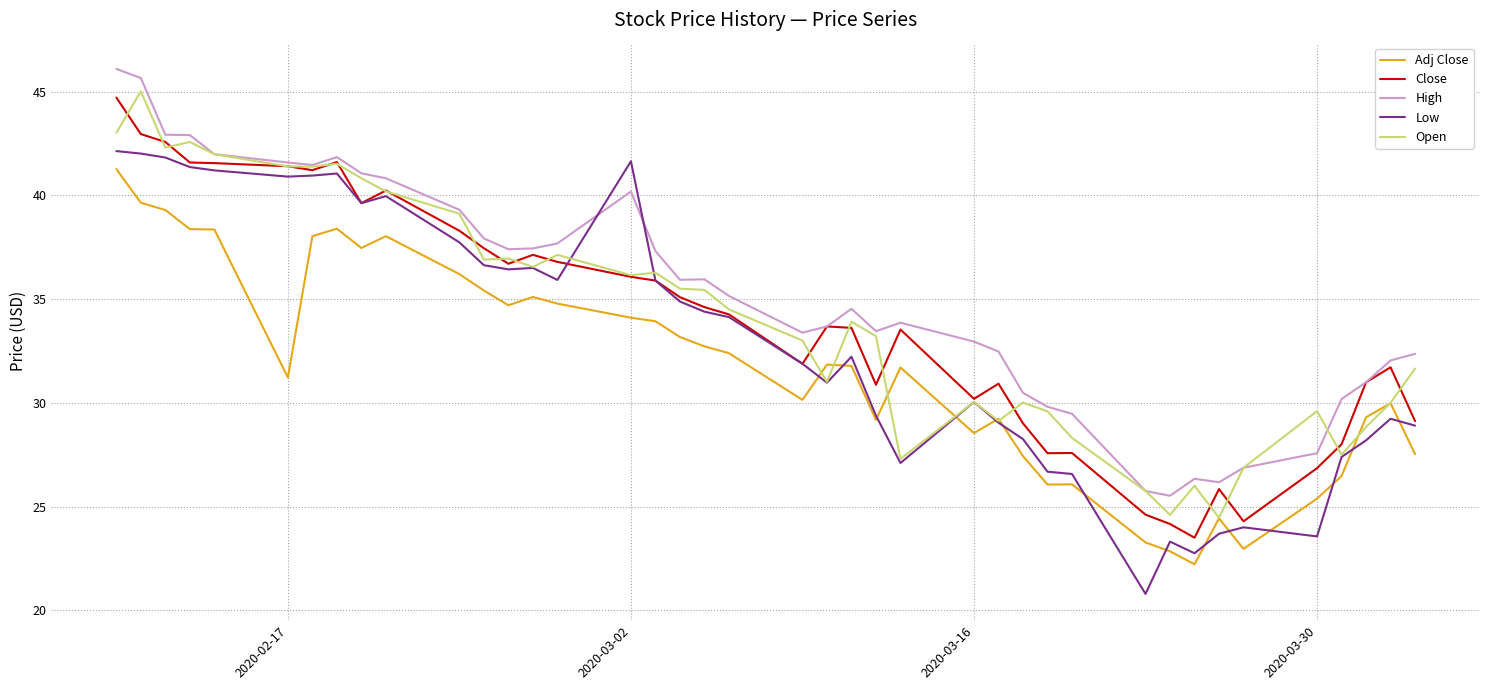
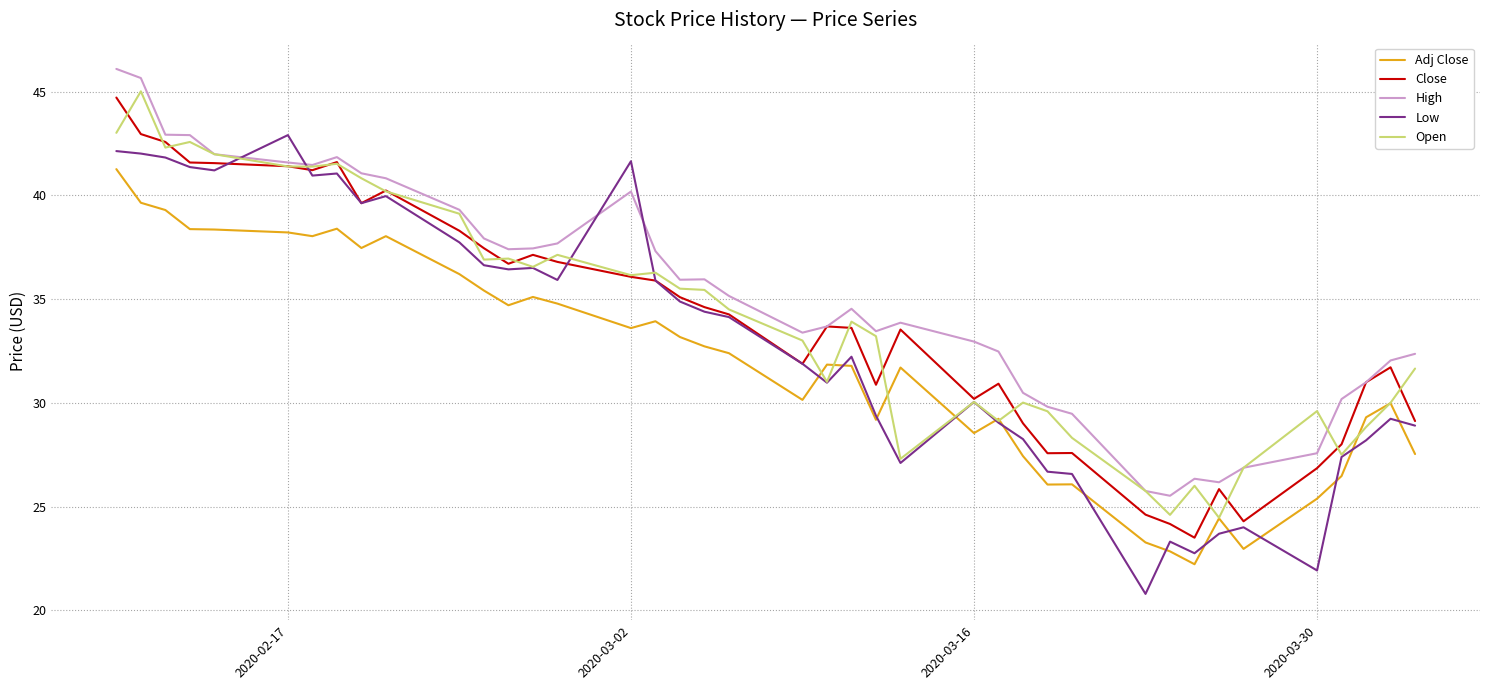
  {
    "Adj Close": {
-     "2020-02-17": 31.2,
-     "2020-03-02": 34.1,
+     "2020-02-17": 38.2,
+     "2020-03-02": 33.6,
      "2020-03-16": 28.5,
      "2020-03-30": 25.4
    },
    "Close": {
      "2020-03-16": 30.2,
      "2020-03-30": 26.9
    },
    "High": {
      "2020-02-17": 41.6,
      "2020-03-02": 40.2,
      "2020-03-16": 33.0,
      "2020-03-30": 27.6
    },
    "Low": {
-     "2020-02-17": 40.9,
+     "2020-02-17": 42.9,
      "2020-03-02": 41.6,
-     "2020-03-30": 23.6
+     "2020-03-30": 21.9
    },
    "Open": {
      "2020-03-30": 29.6
    }
  }
